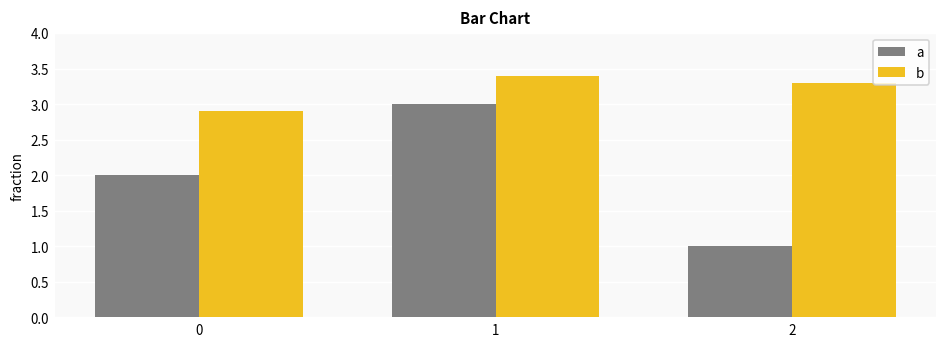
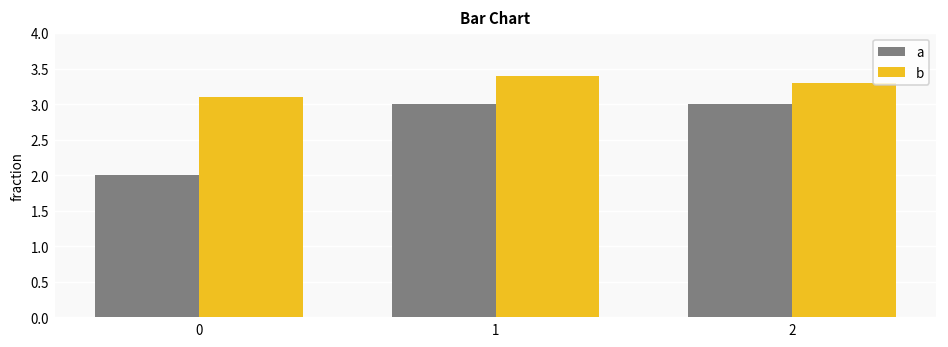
  {
    "a": {
      "0": 2,
      "1": 3,
-     "2": 1
+     "2": 3
    },
    "b": {
-     "0": 2.9,
+     "0": 3.1,
      "1": 3.4,
      "2": 3.3
    }
  }
